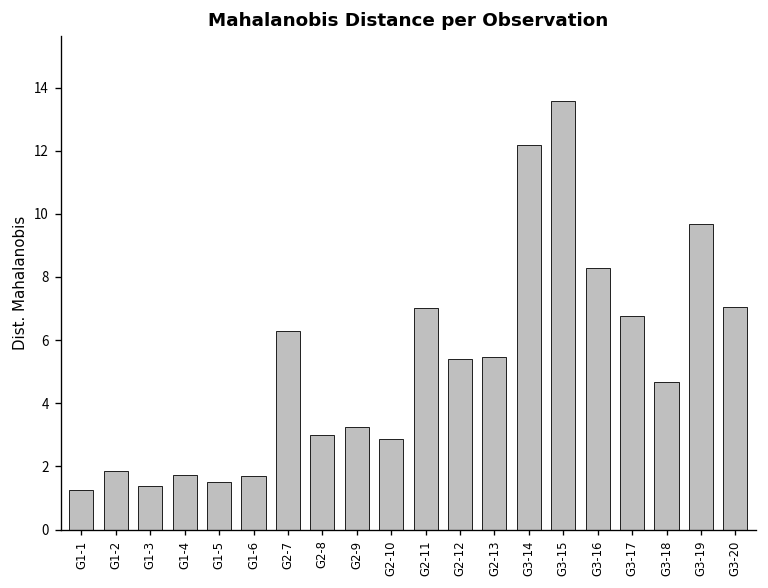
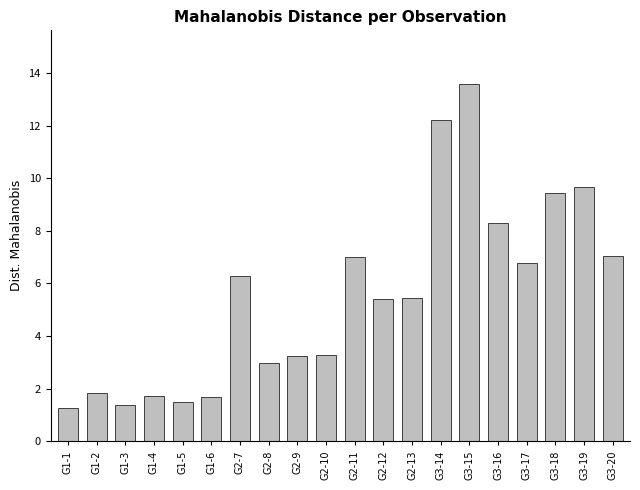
  {
    "G1-1": 1.3,
    "G1-2": 1.8,
    "G1-3": 1.4,
    "G1-4": 1.7,
    "G1-5": 1.5,
    "G1-6": 1.7,
    "G2-7": 6.3,
    "G2-8": 3.0,
    "G2-9": 3.2,
-   "G2-10": 2.9,
+   "G2-10": 3.3,
    "G2-11": 7.0,
    "G2-12": 5.4,
    "G2-13": 5.5,
    "G3-14": 12.2,
    "G3-15": 13.6,
    "G3-16": 8.3,
    "G3-17": 6.8,
-   "G3-18": 4.7,
+   "G3-18": 9.4,
    "G3-19": 9.7,
    "G3-20": 7.1
  }
